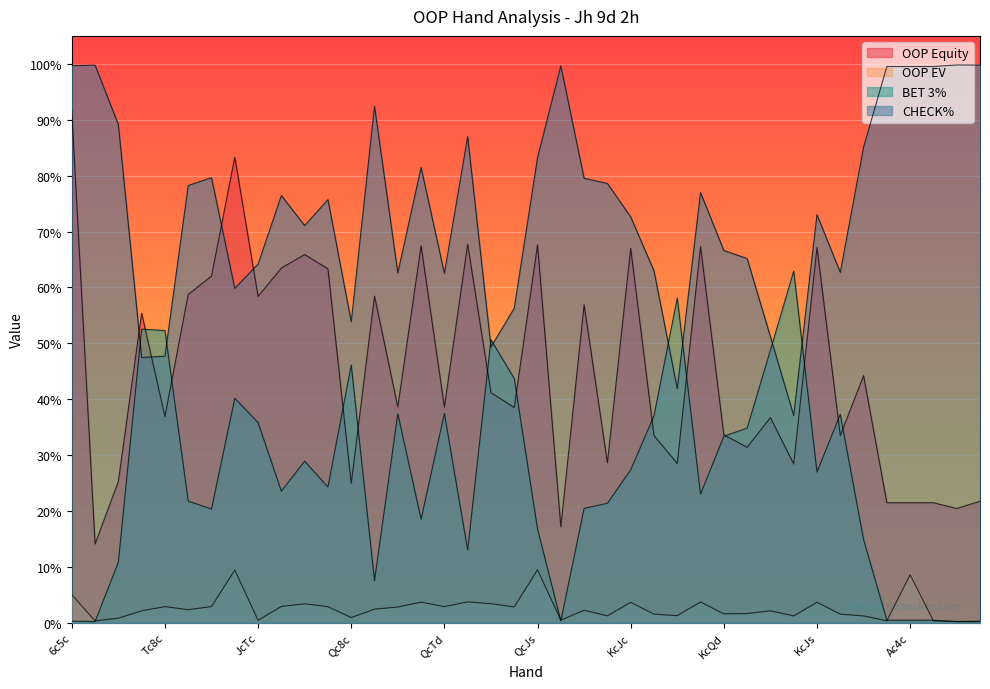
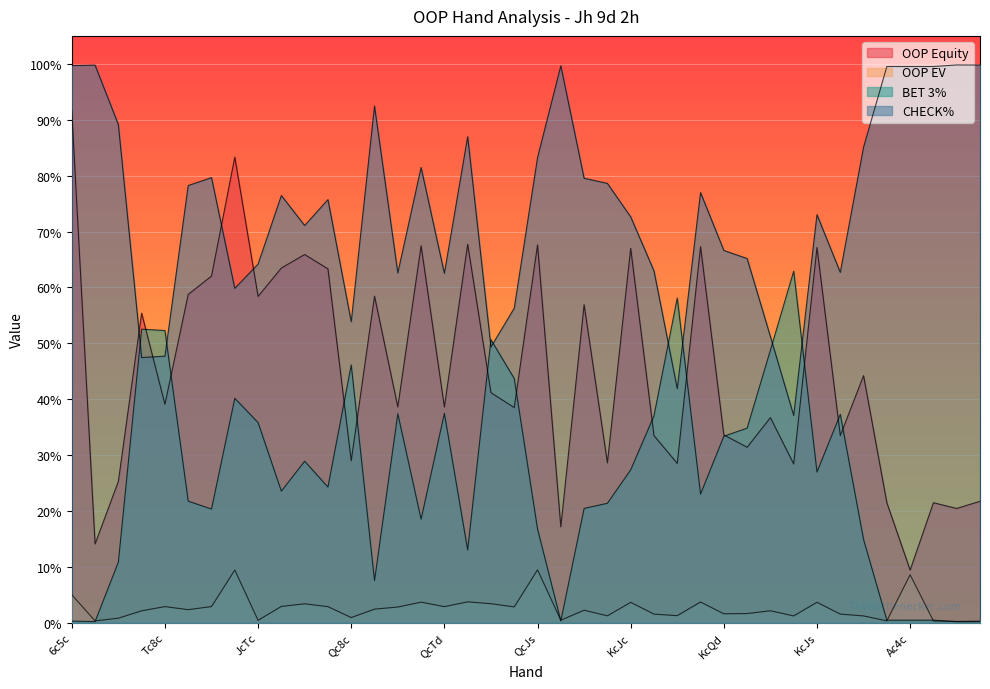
  {
    "OOP Equity": {
      "6c5c": "92%",
-     "Tc8c": "37%",
+     "Tc8c": "39%",
      "JcTc": "58%",
-     "Qc8c": "25%",
+     "Qc8c": "29%",
      "QcTd": "39%",
      "QcJs": "68%",
      "KcJc": "67%",
      "KcJs": "67%",
-     "Ac4c": "21%"
+     "Ac4c": "9%"
    },
    "OOP EV": {
      "6c5c": "5%",
      "Tc8c": "3%",
      "JcTc": "0%",
      "Qc8c": "1%",
      "QcTd": "3%",
      "QcJs": "9%",
      "KcJc": "4%",
      "KcQd": "2%",
      "KcJs": "4%",
      "Ac4c": "9%"
    }
  }
